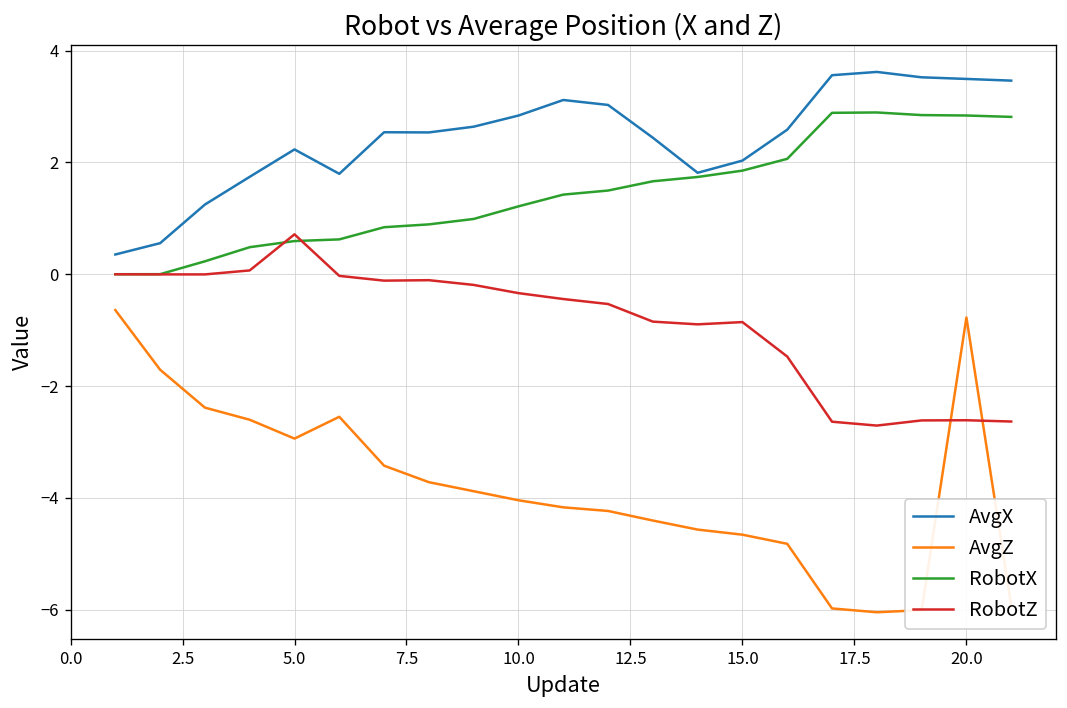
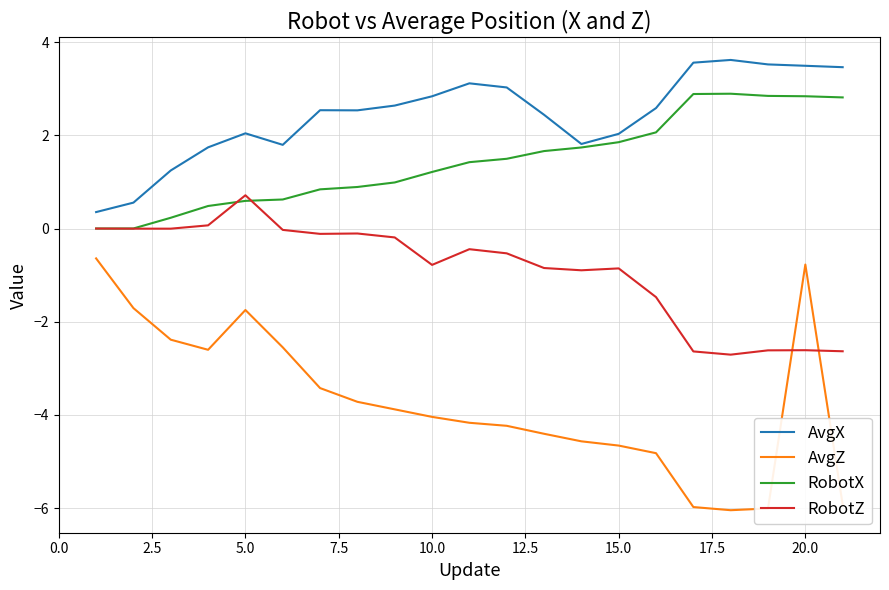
  {
    "AvgX": {
-     "5.0": 2.2,
+     "5.0": 2.0,
      "10.0": 2.8,
      "15.0": 2.0,
      "20.0": 3.5
    },
    "AvgZ": {
-     "5.0": -2.9,
+     "5.0": -1.7,
      "10.0": -4.0,
      "15.0": -4.7,
      "20.0": -0.8
    },
    "RobotX": {
      "5.0": 0.6,
      "10.0": 1.2,
      "15.0": 1.9,
      "20.0": 2.8
    },
    "RobotZ": {
      "5.0": 0.7,
-     "10.0": -0.3,
+     "10.0": -0.8,
      "15.0": -0.9,
      "20.0": -2.6
    }
  }
